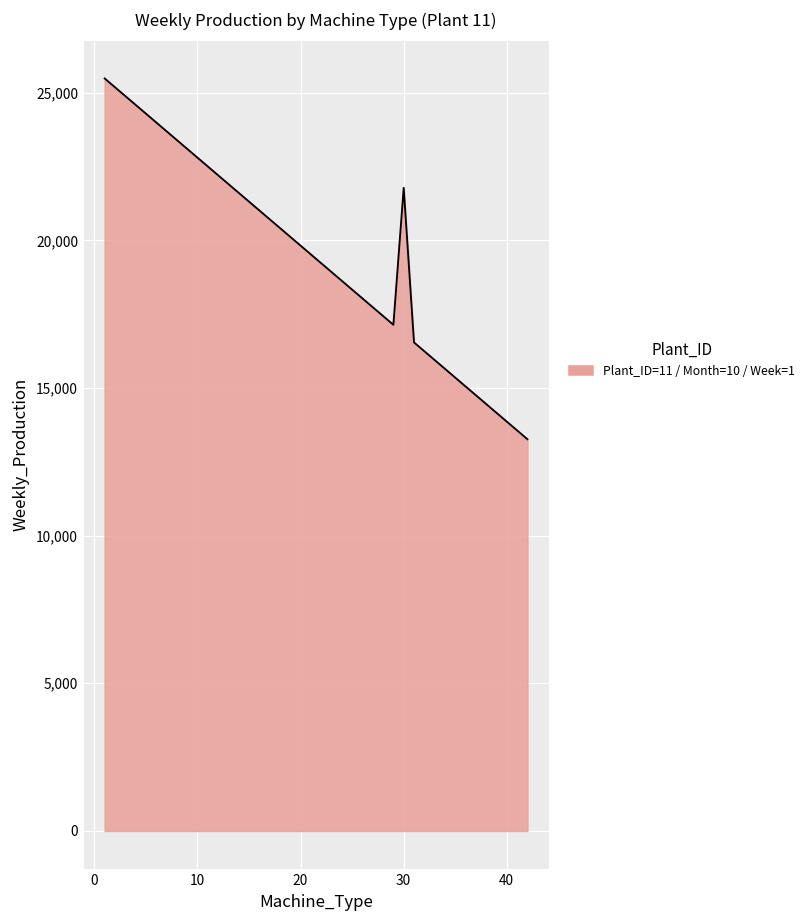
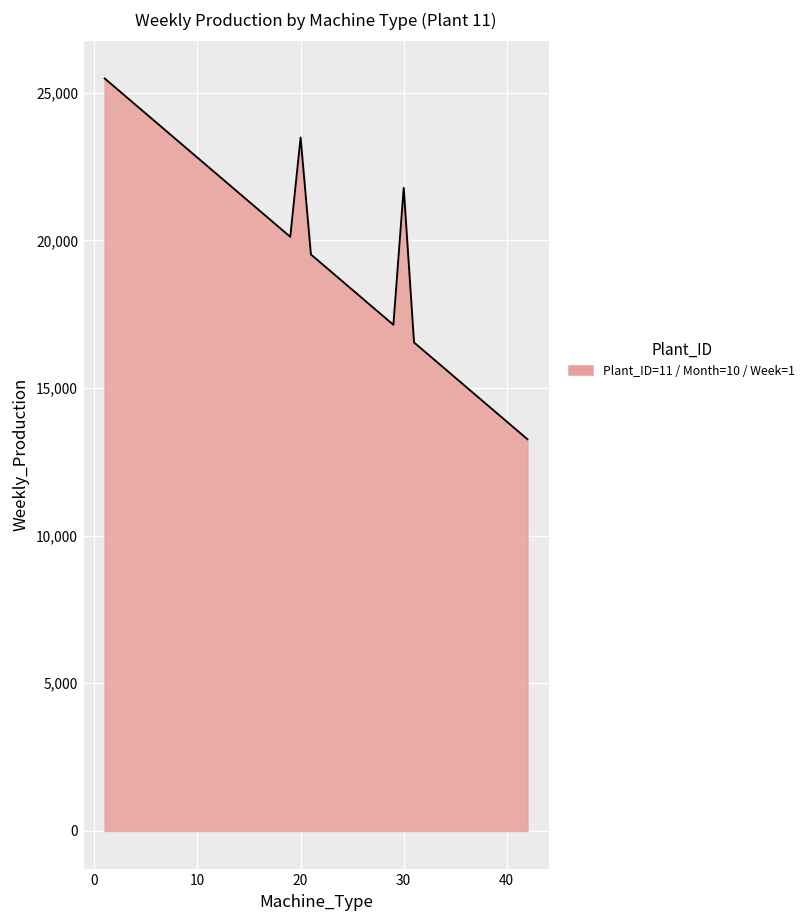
  {
    "10": "22,800",
-   "20": "19,800",
+   "20": "23,500",
    "30": "21,800",
    "40": "13,900"
  }
